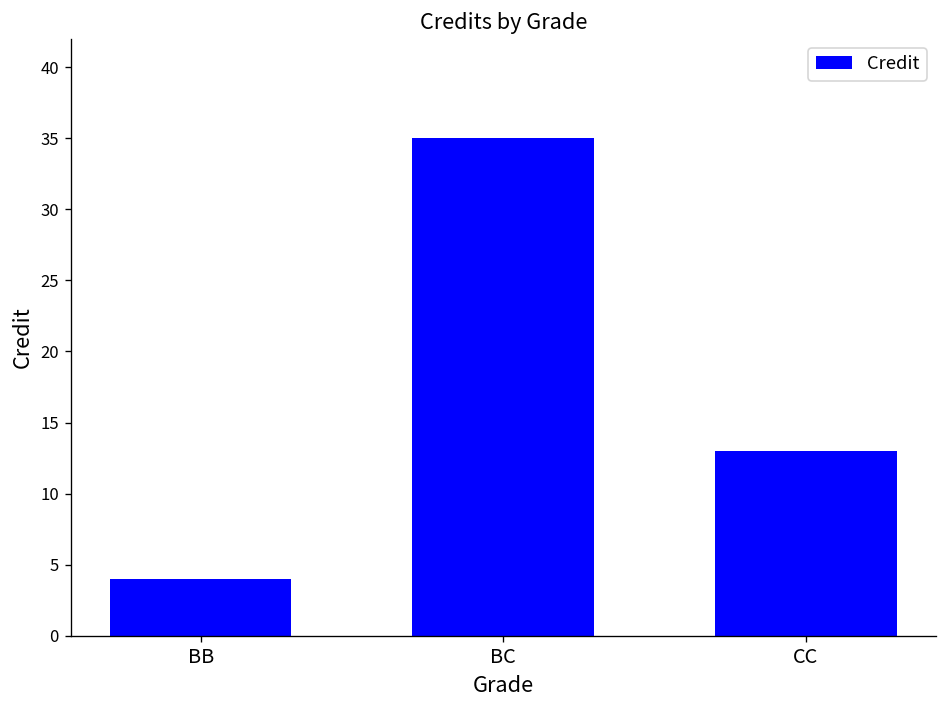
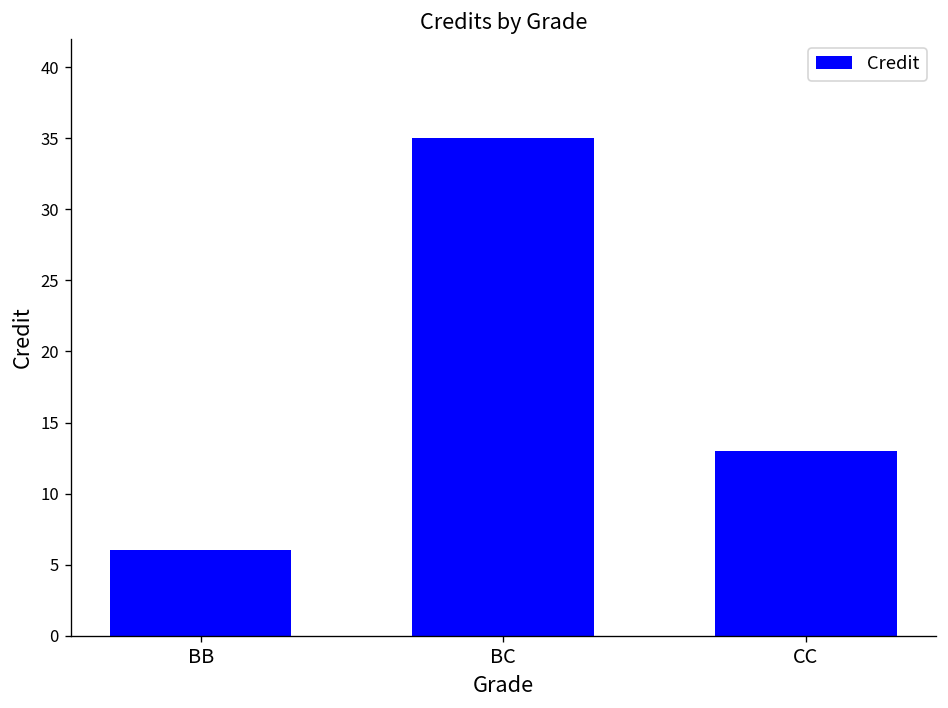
  {
-   "BB": 4,
+   "BB": 6,
    "BC": 35,
    "CC": 13
  }
